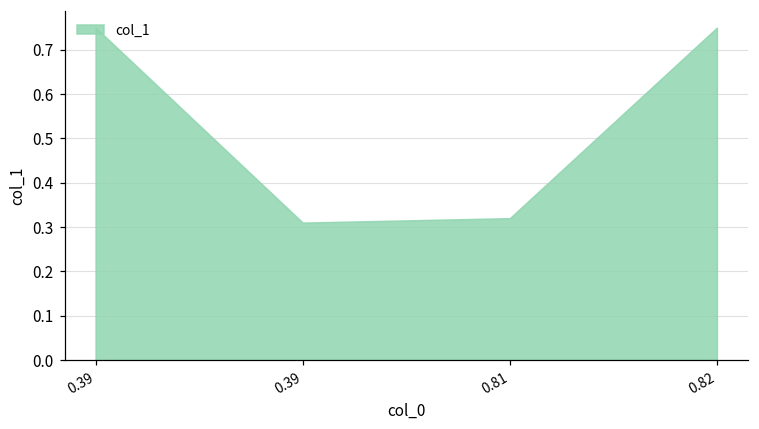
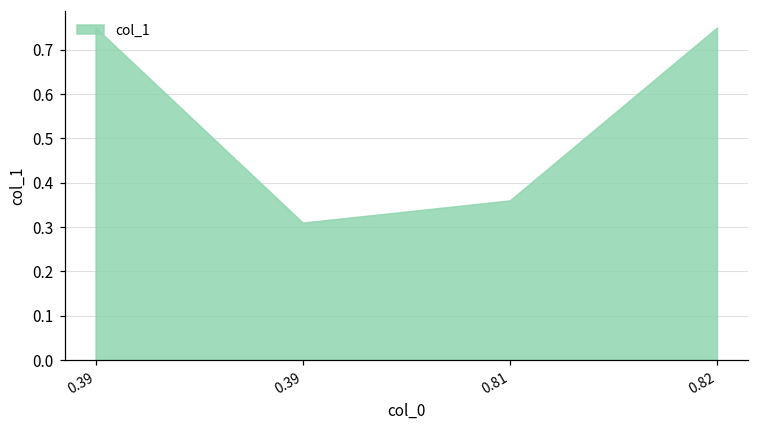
  {
-   "0.81": 0.32,
+   "0.81": 0.36,
    "0.82": 0.75
  }
